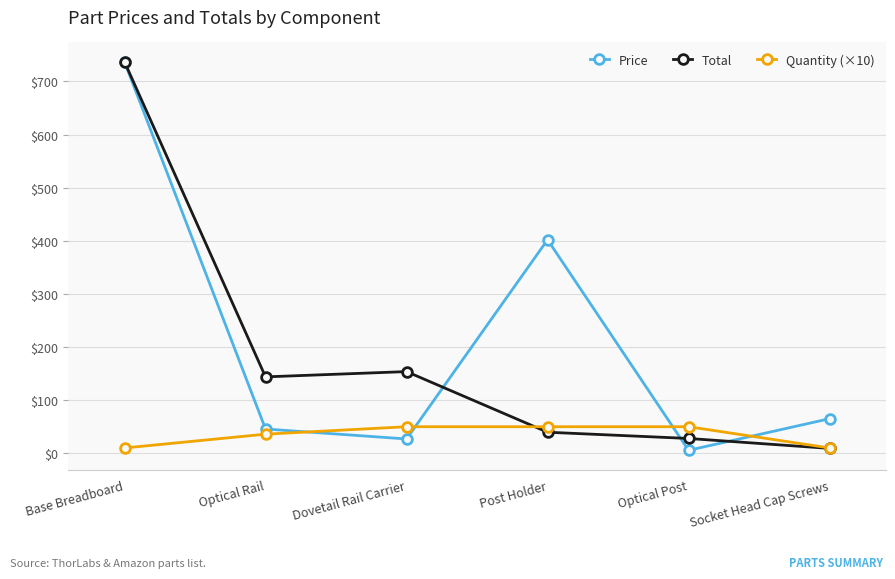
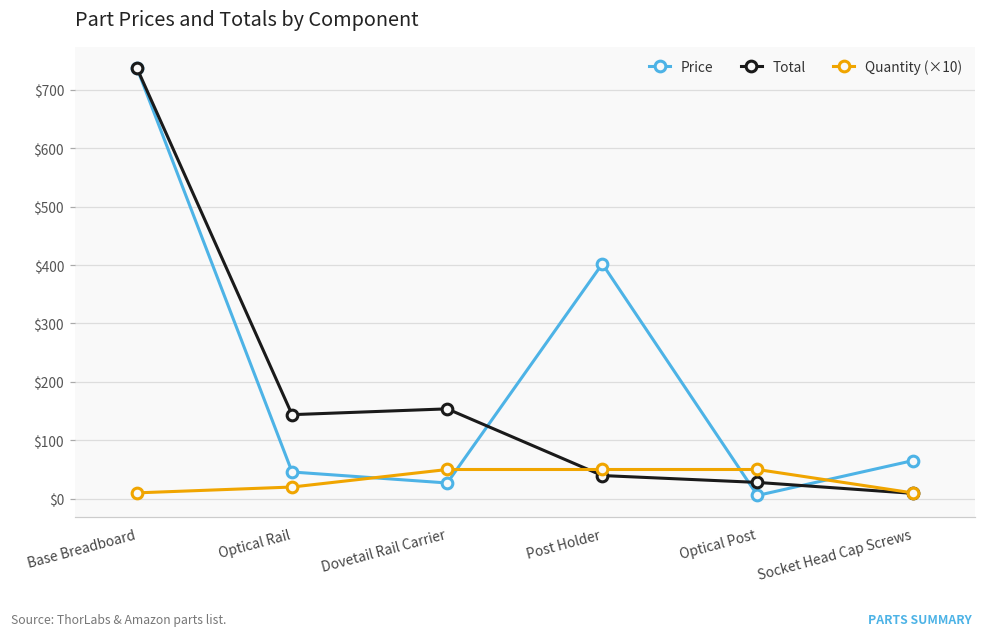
  {
    "Price": {
      "Optical Rail": "$50",
      "Dovetail Rail Carrier": "$30",
      "Post Holder": "$400",
      "Optical Post": "$10",
      "Socket Head Cap Screws": "$70"
    },
    "Total": {
      "Optical Rail": "$140",
      "Dovetail Rail Carrier": "$150",
      "Post Holder": "$40",
      "Optical Post": "$30"
    },
    "Quantity (×10)": {
      "Base Breadboard": "$10",
-     "Optical Rail": "$40",
+     "Optical Rail": "$20",
      "Dovetail Rail Carrier": "$50",
      "Post Holder": "$50",
      "Optical Post": "$50"
    }
  }
